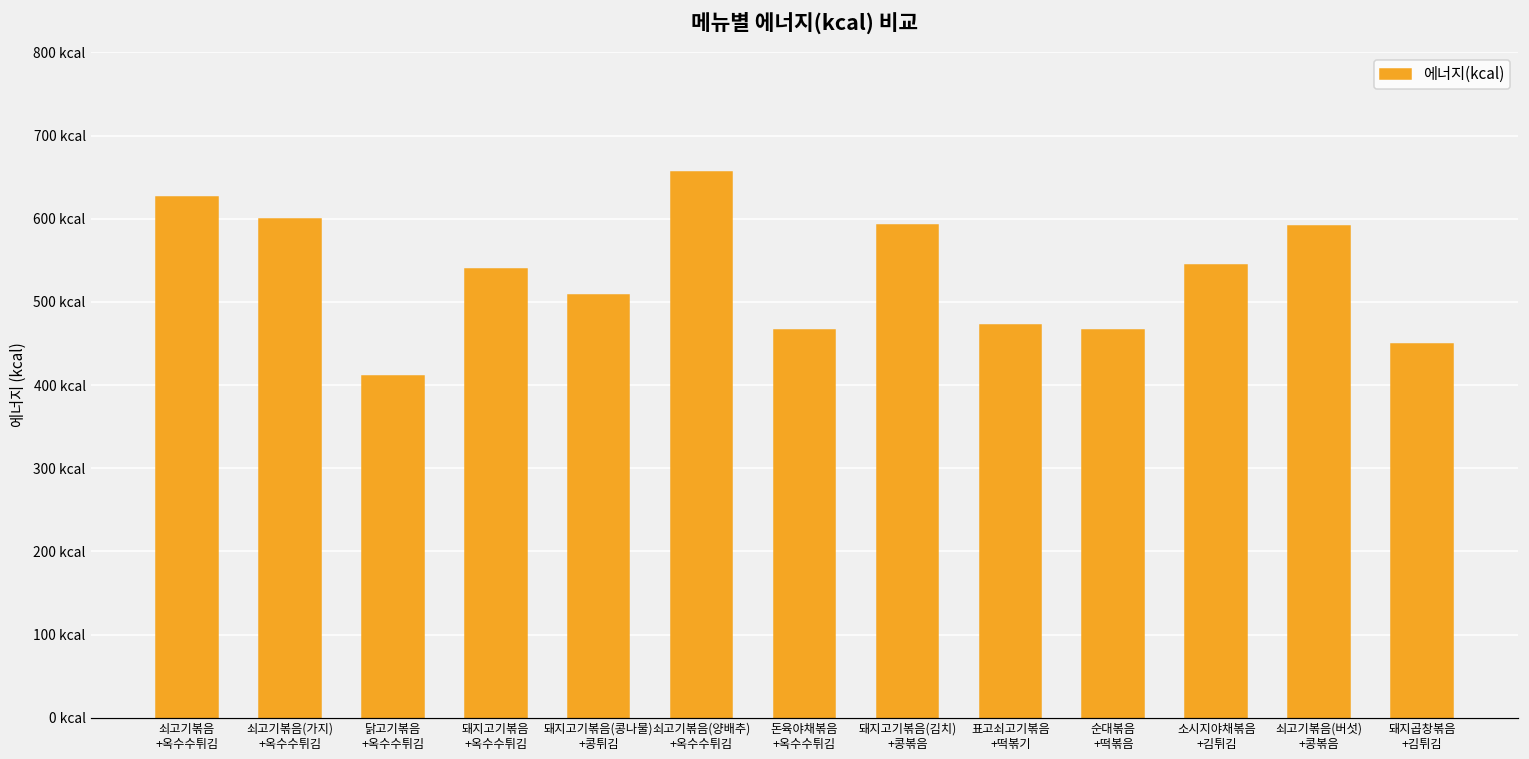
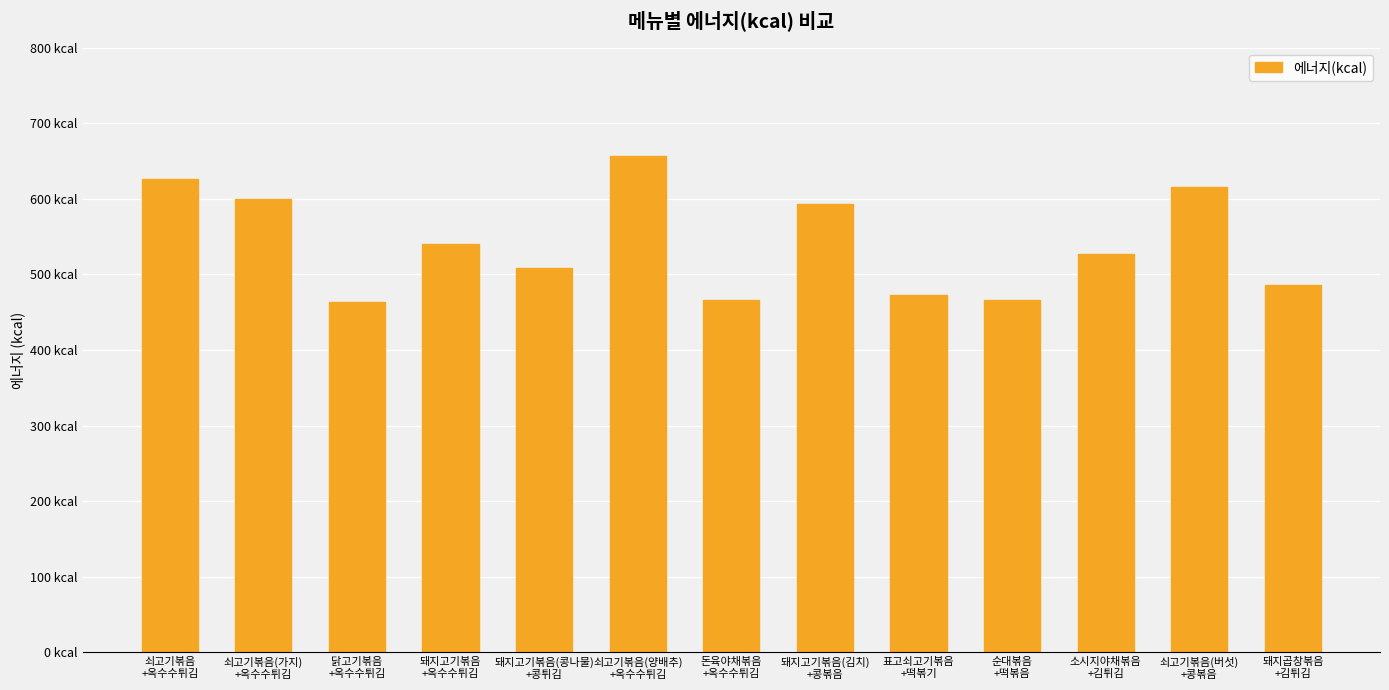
  {
    "쇠고기볶음 +옥수수튀김": "630 kcal",
    "쇠고기볶음(가지) +옥수수튀김": "600 kcal",
-   "닭고기볶음 +옥수수튀김": "410 kcal",
+   "닭고기볶음 +옥수수튀김": "460 kcal",
    "돼지고기볶음 +옥수수튀김": "540 kcal",
    "돼지고기볶음(콩나물) +콩튀김": "510 kcal",
    "쇠고기볶음(양배추) +옥수수튀김": "660 kcal",
    "돈육야채볶음 +옥수수튀김": "470 kcal",
    "돼지고기볶음(김치) +콩볶음": "590 kcal",
    "표고쇠고기볶음 +떡볶기": "470 kcal",
    "순대볶음 +떡볶음": "470 kcal",
-   "소시지야채볶음 +김튀김": "540 kcal",
-   "쇠고기볶음(버섯) +콩볶음": "590 kcal",
-   "돼지곱창볶음 +김튀김": "450 kcal"
+   "소시지야채볶음 +김튀김": "530 kcal",
+   "쇠고기볶음(버섯) +콩볶음": "620 kcal",
+   "돼지곱창볶음 +김튀김": "490 kcal"
  }
